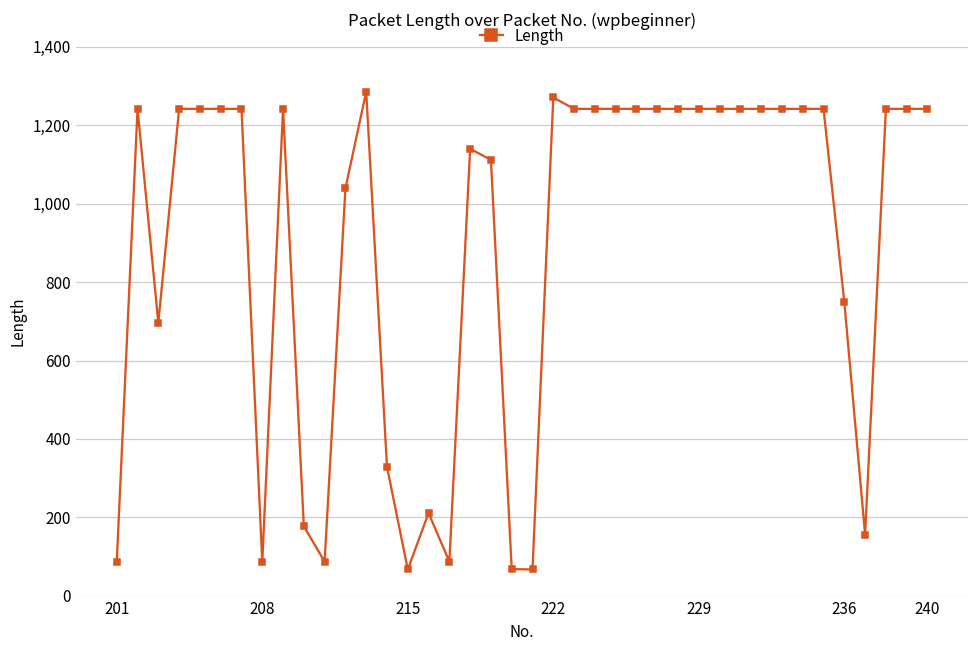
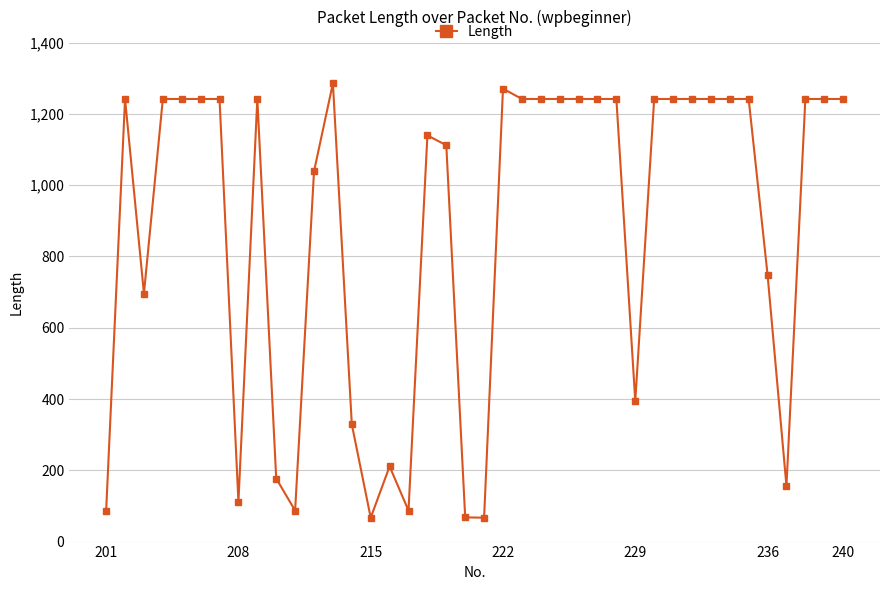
  {
    "201": "90",
-   "208": "90",
+   "208": "110",
    "215": "70",
    "222": "1,270",
-   "229": "1,240",
+   "229": "390",
    "236": "750",
    "240": "1,240"
  }
